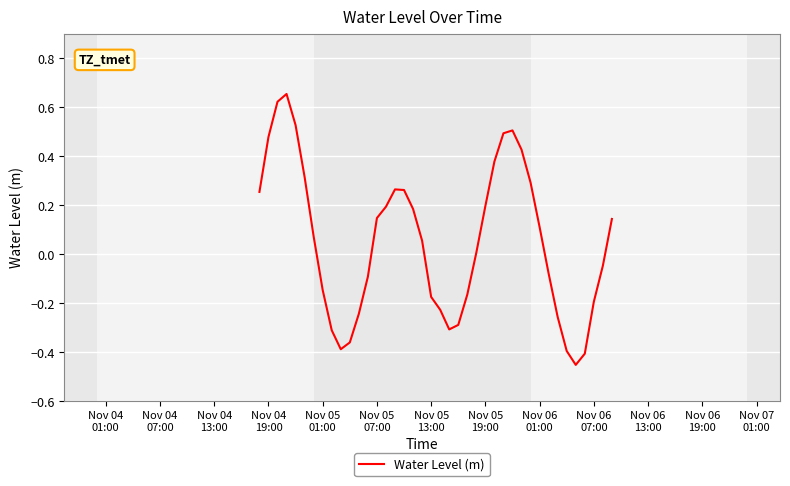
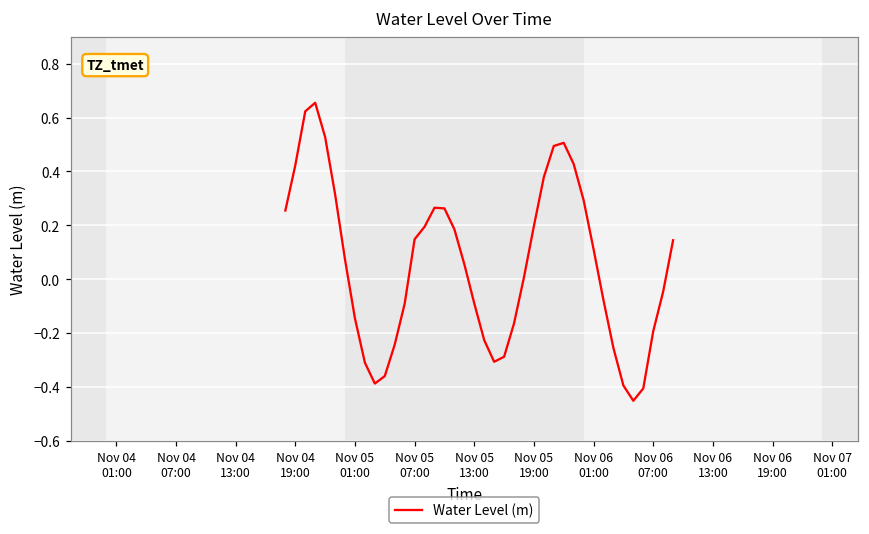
  {
-   "Nov 04 19:00": 0.48,
+   "Nov 04 19:00": 0.42,
    "Nov 05 01:00": -0.15,
    "Nov 05 07:00": 0.15,
-   "Nov 05 13:00": -0.17,
+   "Nov 05 13:00": -0.09,
    "Nov 05 19:00": 0.20,
    "Nov 06 01:00": 0.11,
    "Nov 06 07:00": -0.19
  }
